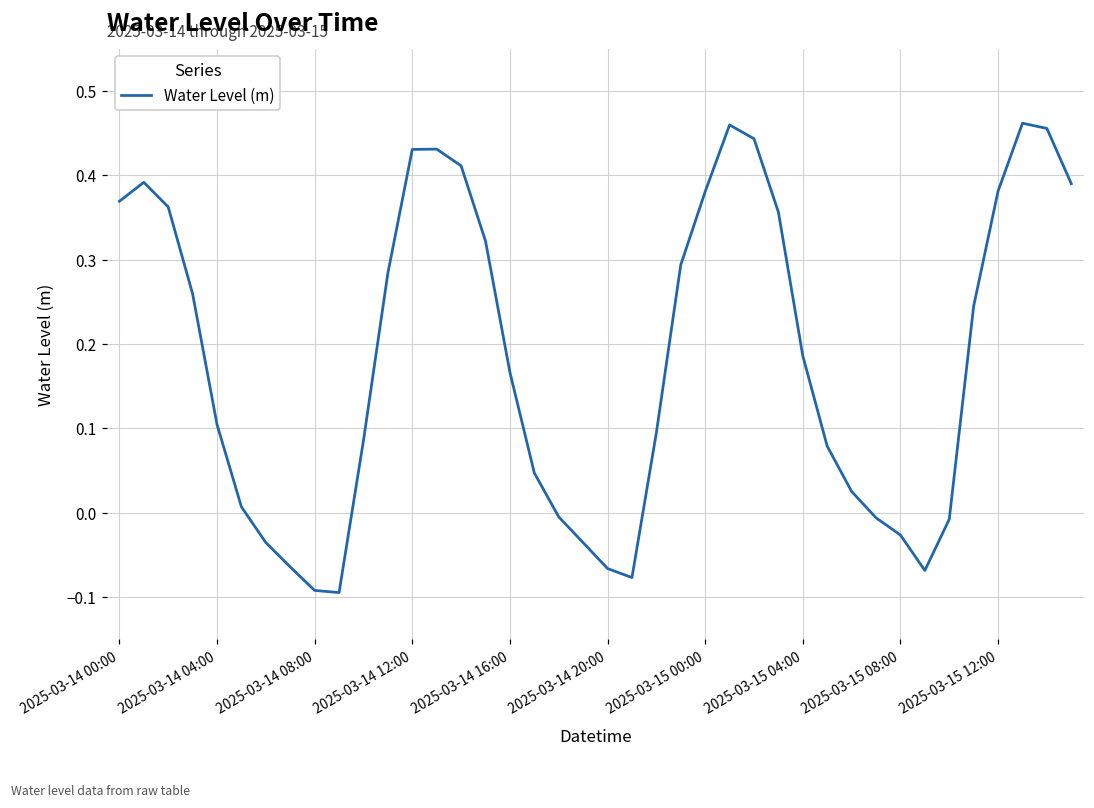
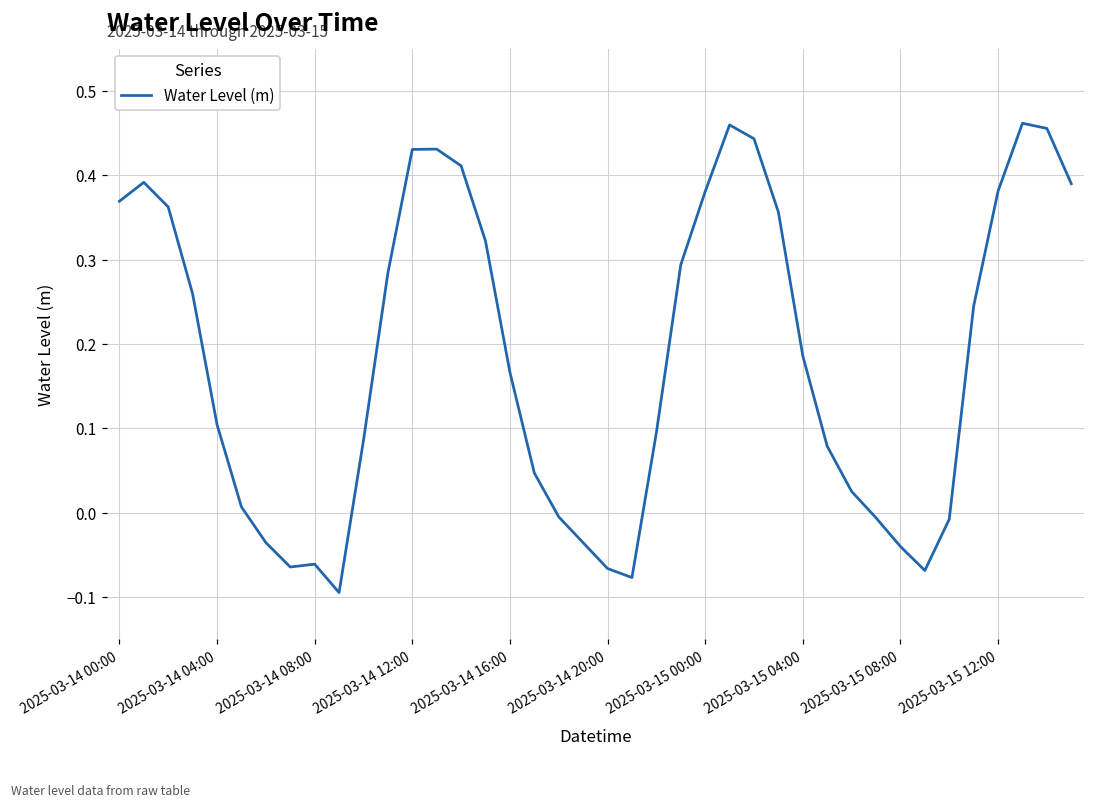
  {
    "2025-03-14 00:00": 0.37,
    "2025-03-14 04:00": 0.10,
-   "2025-03-14 08:00": -0.09,
+   "2025-03-14 08:00": -0.06,
    "2025-03-14 12:00": 0.43,
    "2025-03-14 16:00": 0.17,
    "2025-03-14 20:00": -0.07,
    "2025-03-15 00:00": 0.38,
    "2025-03-15 04:00": 0.19,
-   "2025-03-15 08:00": -0.03,
+   "2025-03-15 08:00": -0.04,
    "2025-03-15 12:00": 0.38
  }
